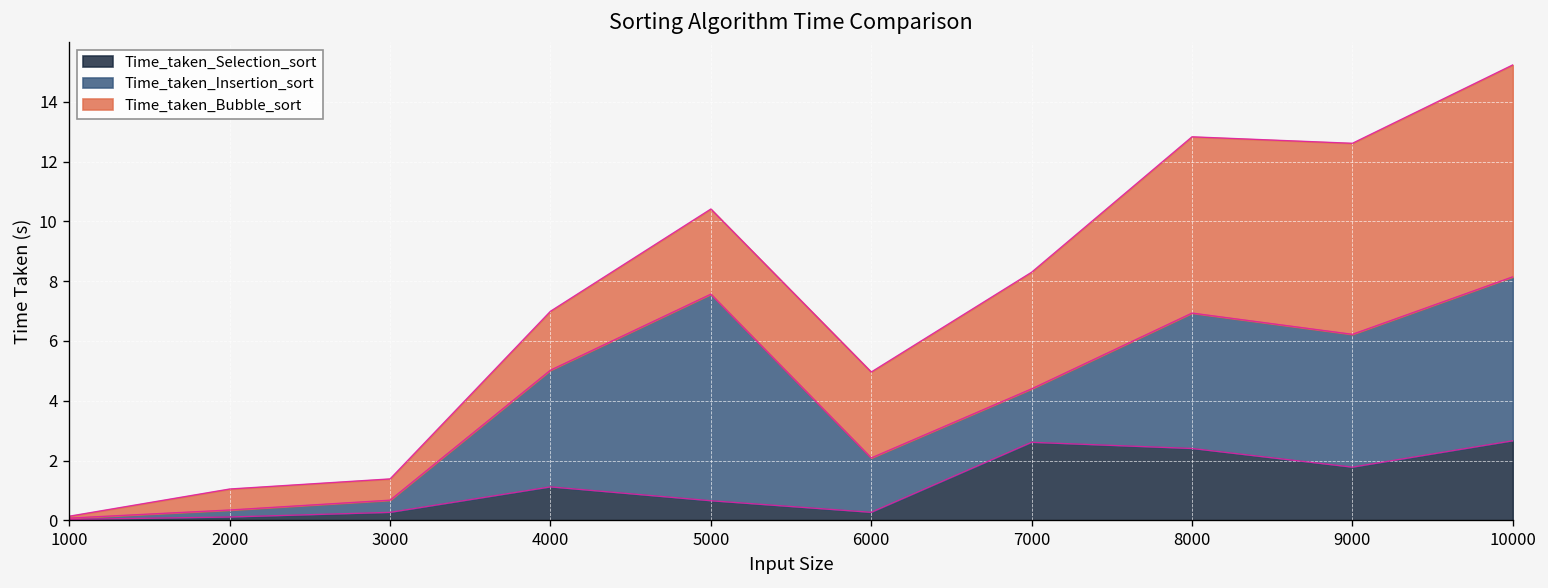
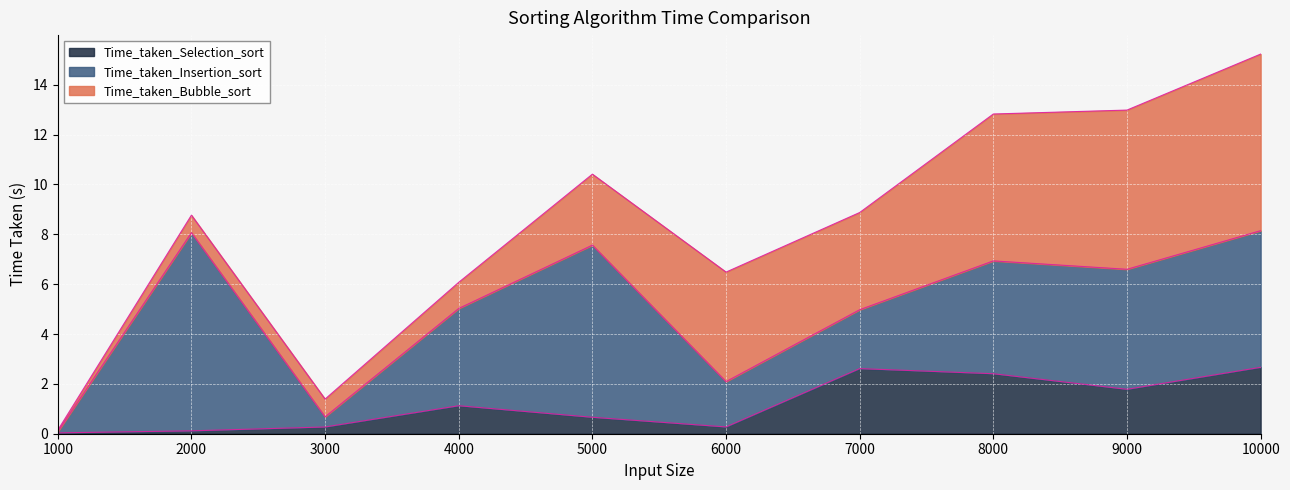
  {
    "Time_taken_Selection_sort": {
      "2000": 0.1,
      "3000": 0.3,
      "4000": 1.1,
      "5000": 0.7,
      "6000": 0.3,
      "7000": 2.6,
      "8000": 2.4,
      "9000": 1.8,
      "10000": 2.7
    },
    "Time_taken_Insertion_sort": {
-     "2000": 0.2,
+     "2000": 7.9,
      "3000": 0.4,
      "4000": 3.9,
      "5000": 6.9,
      "6000": 1.8,
-     "7000": 1.8,
+     "7000": 2.4,
      "8000": 4.5,
-     "9000": 4.4,
+     "9000": 4.8,
      "10000": 5.5
    },
    "Time_taken_Bubble_sort": {
      "2000": 0.7,
      "3000": 0.7,
-     "4000": 2.0,
+     "4000": 1.0,
      "5000": 2.8,
-     "6000": 2.9,
+     "6000": 4.4,
      "7000": 3.9,
      "8000": 5.9,
      "9000": 6.4,
      "10000": 7.1
    }
  }
